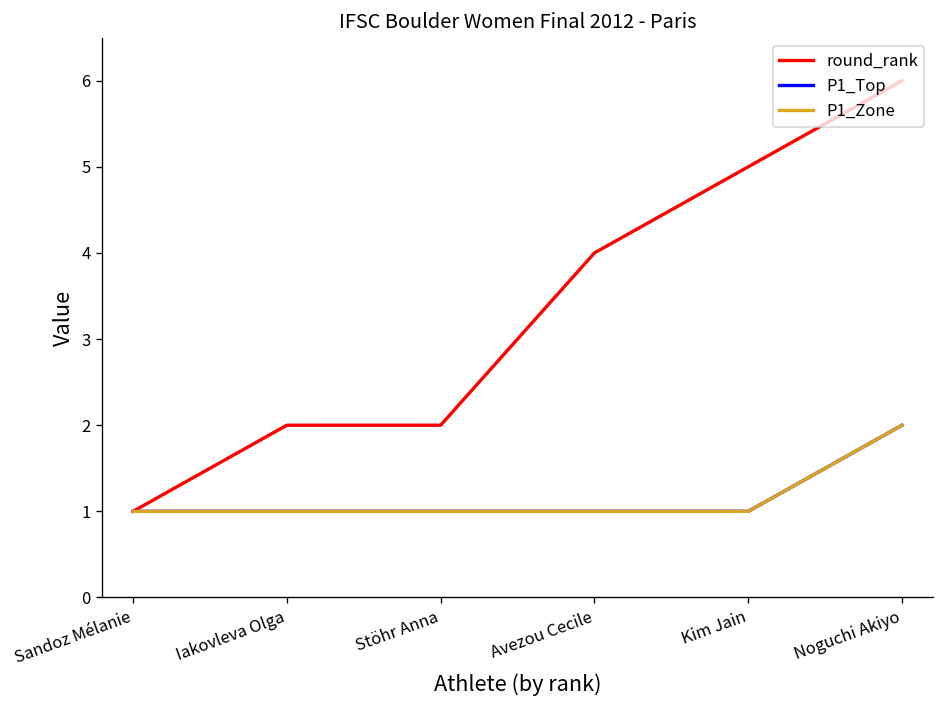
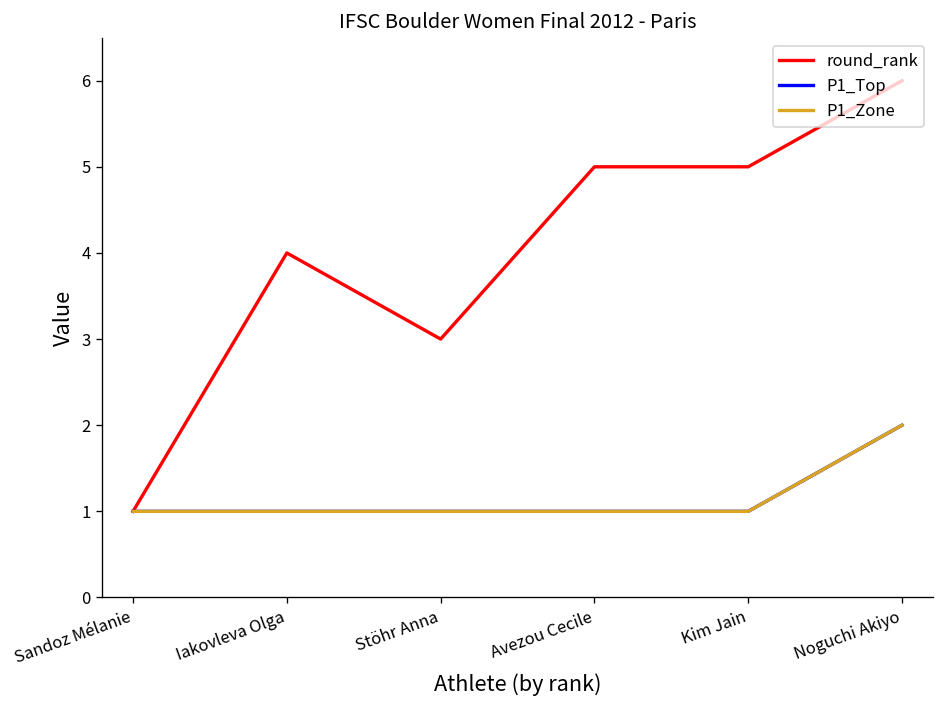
  {
    "round_rank": {
-     "Iakovleva Olga": 2,
-     "Stöhr Anna": 2,
-     "Avezou Cecile": 4,
+     "Iakovleva Olga": 4,
+     "Stöhr Anna": 3,
+     "Avezou Cecile": 5,
      "Kim Jain": 5
    },
    "P1_Zone": {
      "Iakovleva Olga": 1,
      "Stöhr Anna": 1,
      "Avezou Cecile": 1,
      "Kim Jain": 1,
      "Noguchi Akiyo": 2
    }
  }
